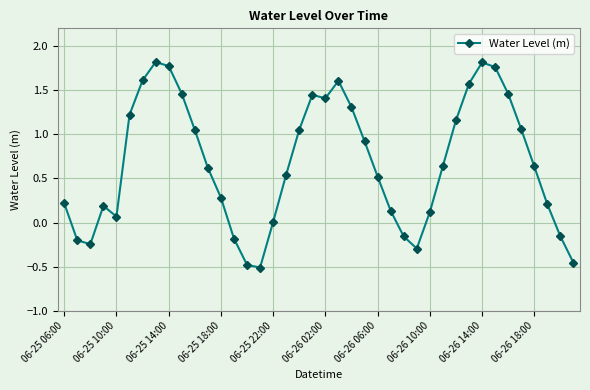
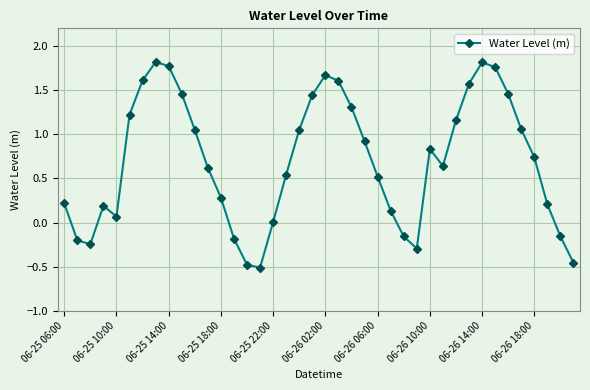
  {
    "06-25 06:00": 0.2,
    "06-25 10:00": 0.1,
    "06-25 14:00": 1.8,
    "06-25 18:00": 0.3,
    "06-25 22:00": 0.0,
-   "06-26 02:00": 1.4,
+   "06-26 02:00": 1.7,
    "06-26 06:00": 0.5,
-   "06-26 10:00": 0.1,
+   "06-26 10:00": 0.8,
    "06-26 14:00": 1.8,
-   "06-26 18:00": 0.6
+   "06-26 18:00": 0.7
  }
